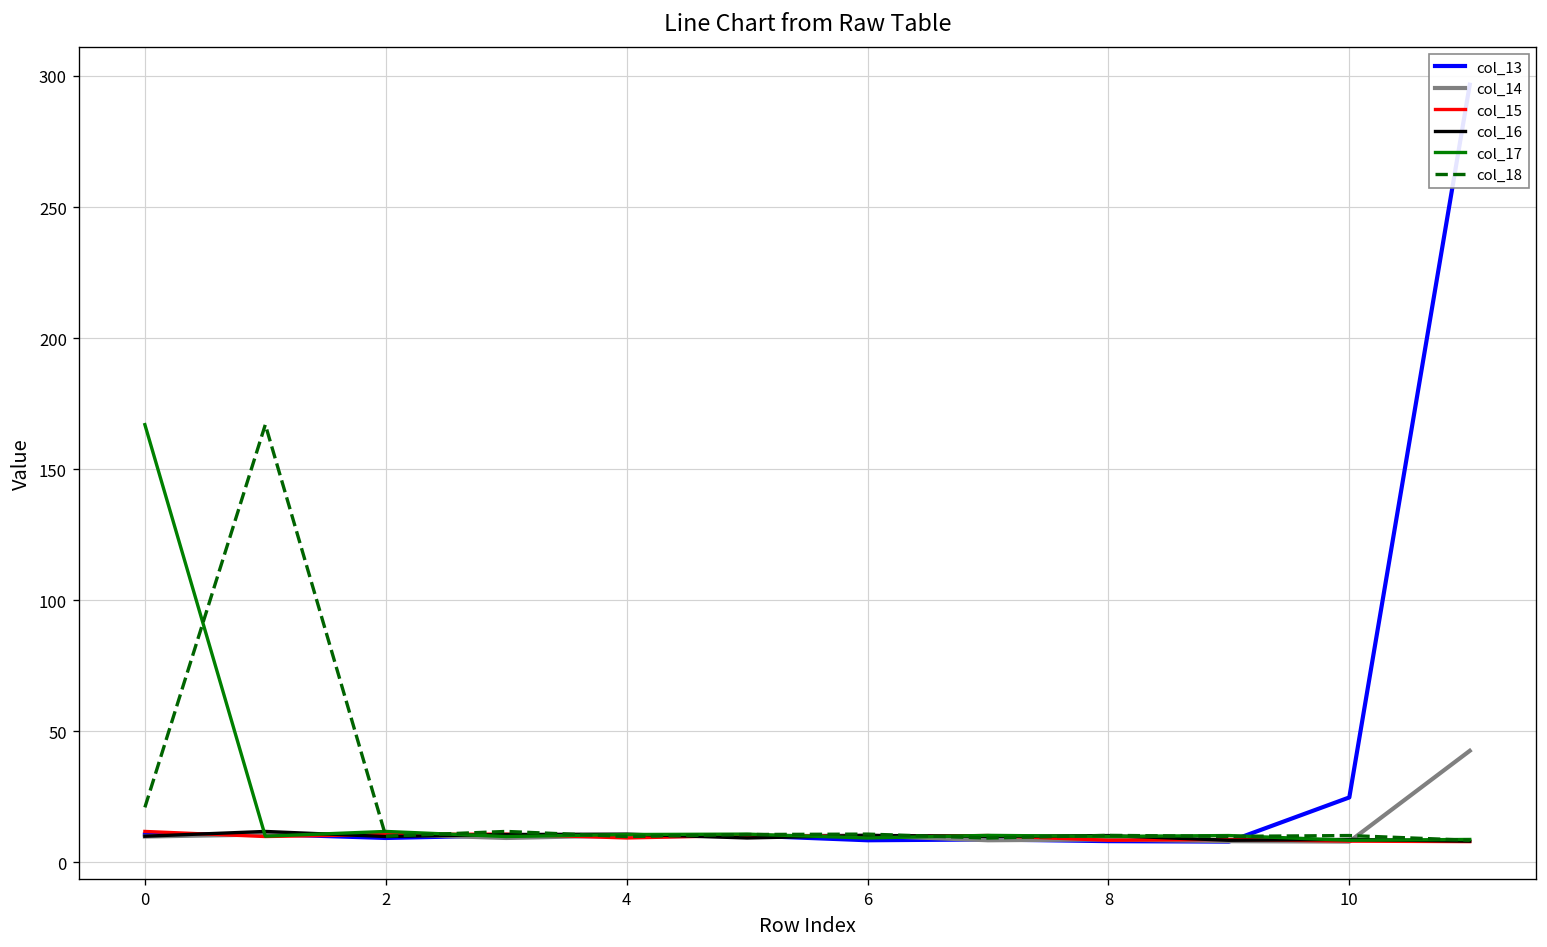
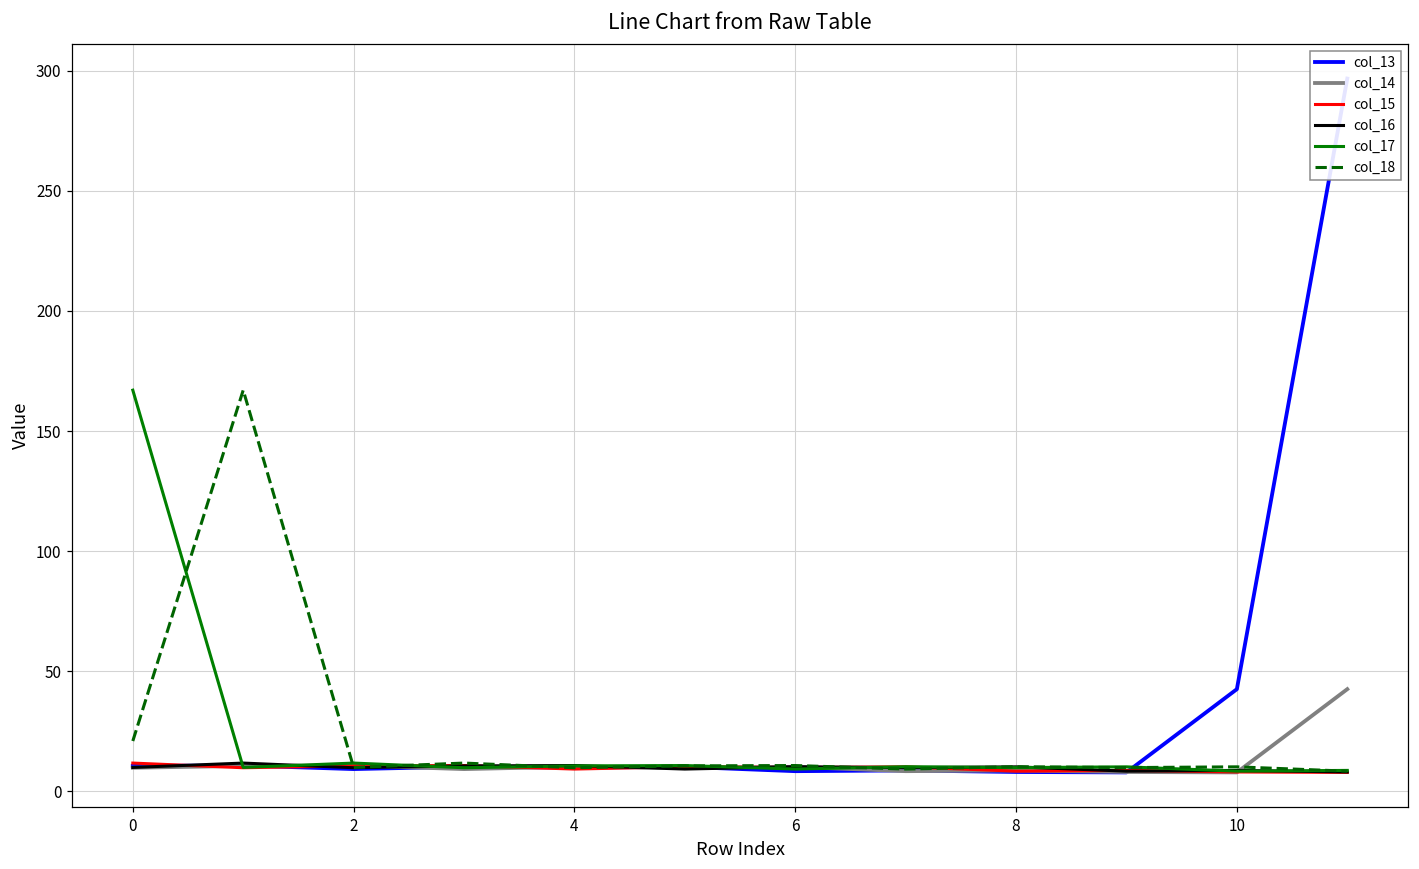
  {
    "col_13": {
-     "10": 25
+     "10": 43
    },
    "col_15": {
      "0": 12
    }
  }
